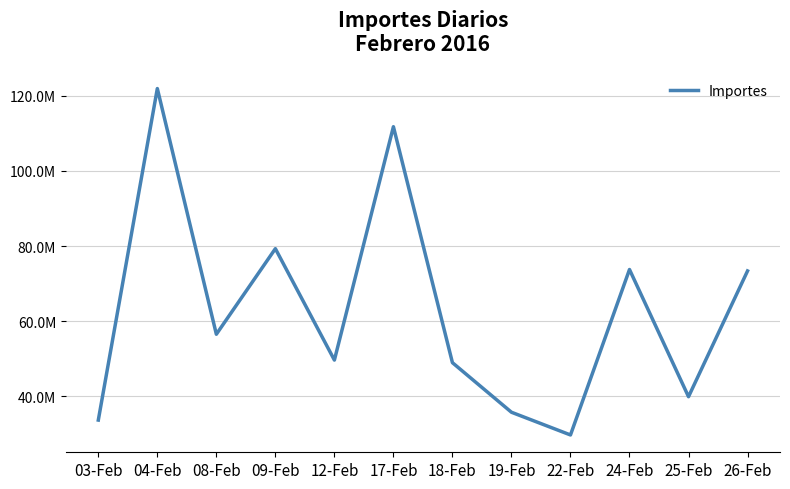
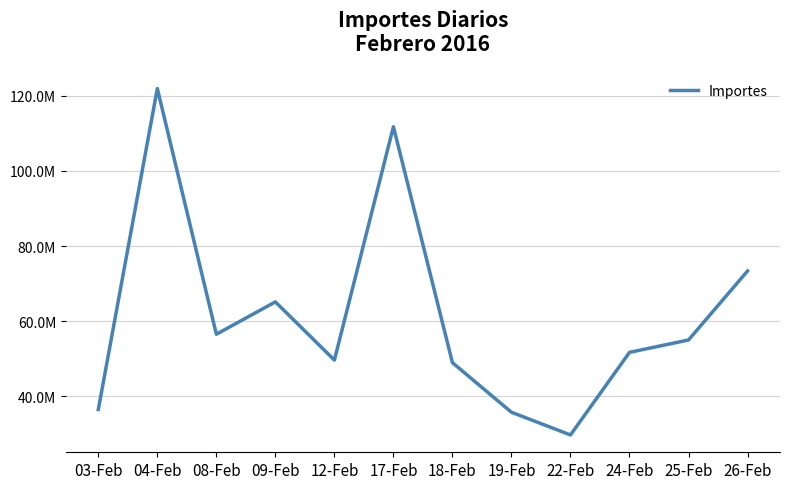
  {
-   "03-Feb": 34000000,
+   "03-Feb": 37000000,
    "04-Feb": 122000000,
    "08-Feb": 57000000,
-   "09-Feb": 79000000,
+   "09-Feb": 65000000,
    "12-Feb": 50000000,
    "17-Feb": 112000000,
    "18-Feb": 49000000,
    "19-Feb": 36000000,
    "22-Feb": 30000000,
-   "24-Feb": 74000000,
-   "25-Feb": 40000000,
+   "24-Feb": 52000000,
+   "25-Feb": 55000000,
    "26-Feb": 73000000
  }
